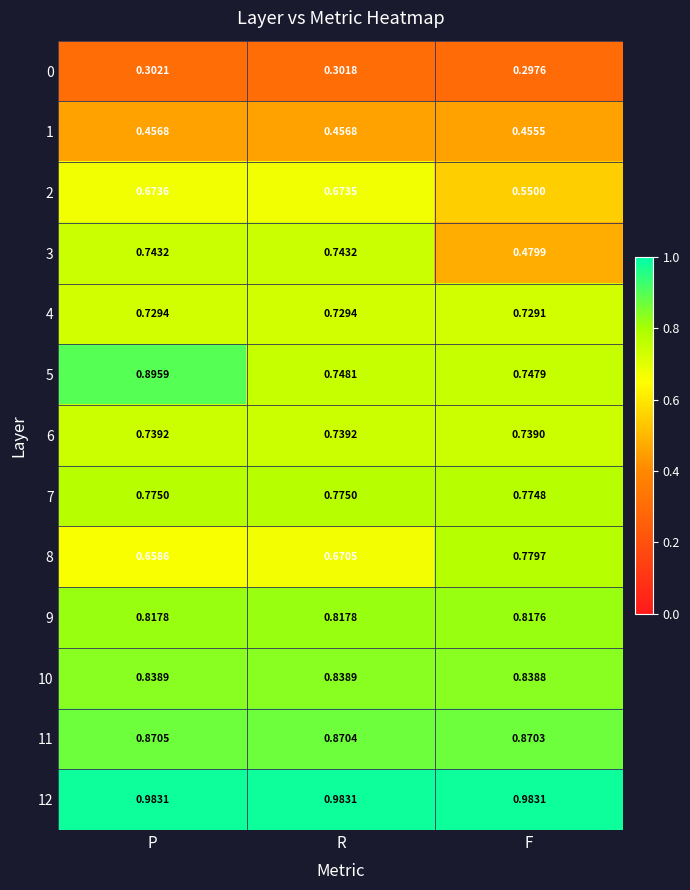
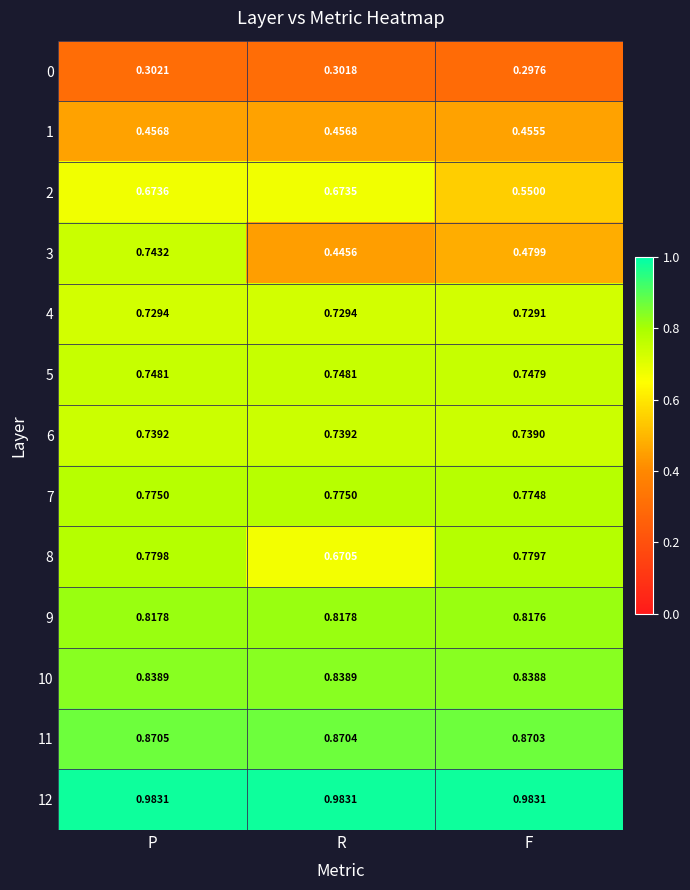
  {
    "0": {
      "P": 0.3021,
      "R": 0.3018,
      "F": 0.2976
    },
    "1": {
      "P": 0.4568,
      "R": 0.4568,
      "F": 0.4555
    },
    "2": {
      "P": 0.6736,
      "R": 0.6735,
      "F": 0.5500
    },
    "3": {
      "P": 0.7432,
-     "R": 0.7432,
+     "R": 0.4456,
      "F": 0.4799
    },
    "4": {
      "P": 0.7294,
      "R": 0.7294,
      "F": 0.7291
    },
    "5": {
-     "P": 0.8959,
+     "P": 0.7481,
      "R": 0.7481,
      "F": 0.7479
    },
    "6": {
      "P": 0.7392,
      "R": 0.7392,
      "F": 0.7390
    },
    "7": {
      "P": 0.7750,
      "R": 0.7750,
      "F": 0.7748
    },
    "8": {
-     "P": 0.6586,
+     "P": 0.7798,
      "R": 0.6705,
      "F": 0.7797
    },
    "9": {
      "P": 0.8178,
      "R": 0.8178,
      "F": 0.8176
    },
    "10": {
      "P": 0.8389,
      "R": 0.8389,
      "F": 0.8388
    },
    "11": {
      "P": 0.8705,
      "R": 0.8704,
      "F": 0.8703
    },
    "12": {
      "P": 0.9831,
      "R": 0.9831,
      "F": 0.9831
    }
  }
